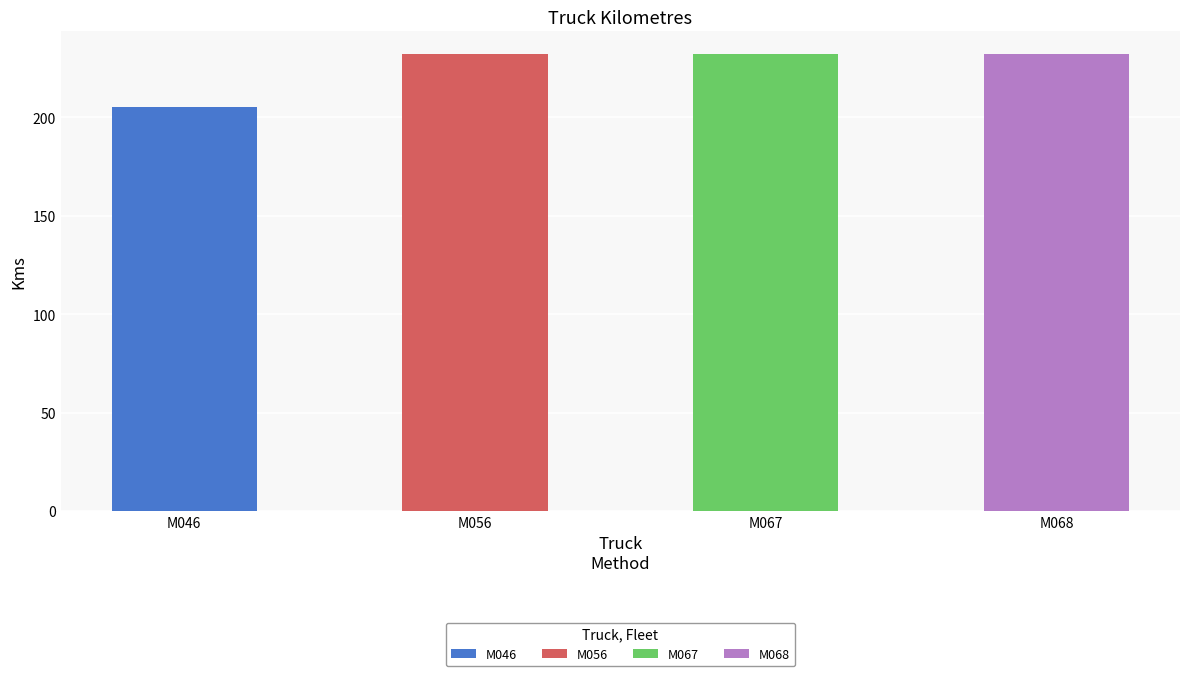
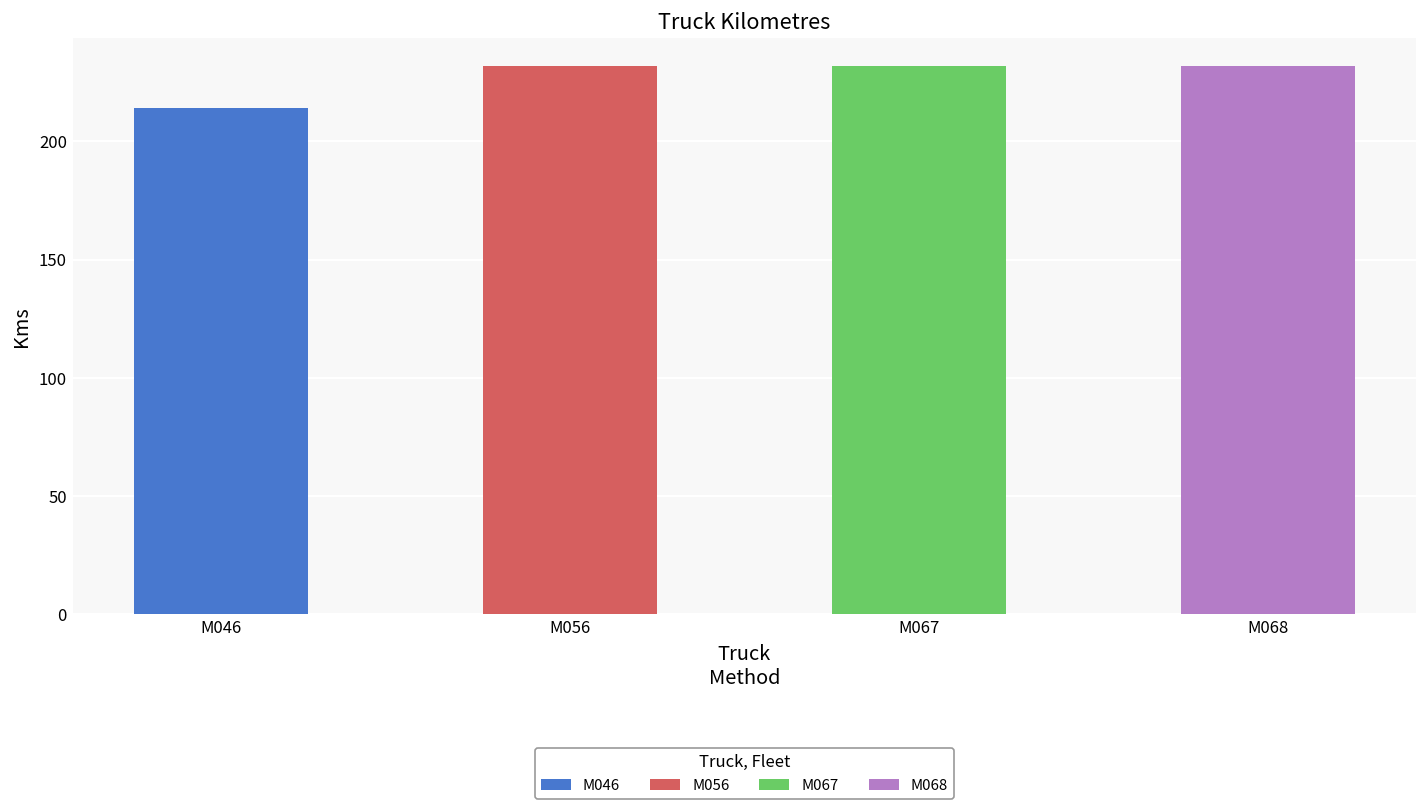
  {
-   "M046": 205,
+   "M046": 214,
    "M056": 232,
    "M067": 232,
    "M068": 232
  }
